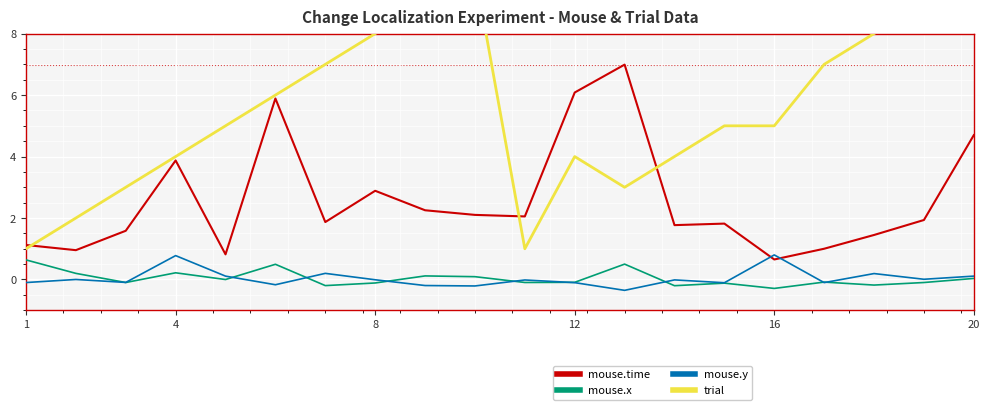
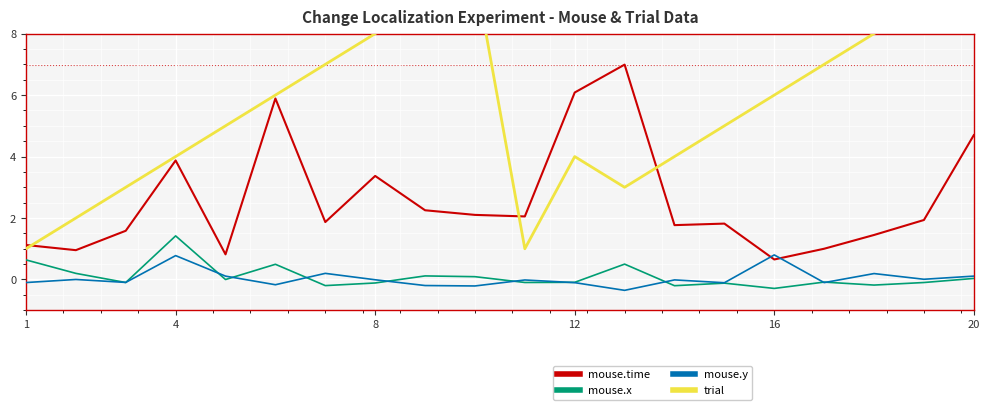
  {
    "mouse.time": {
      "1": 1.1,
      "4": 3.9,
-     "8": 2.9,
+     "8": 3.4,
      "12": 6.1,
      "16": 0.7,
      "20": 4.7
    },
    "mouse.x": {
      "1": 0.6,
-     "4": 0.2,
+     "4": 1.4,
      "8": -0.1,
      "16": -0.3
    },
    "mouse.y": {
      "1": -0.1,
      "4": 0.8,
      "8": 0.0,
      "16": 0.8
    },
    "trial": {
      "1": 1,
      "4": 4,
      "8": 8,
      "12": 4,
-     "16": 5
+     "16": 6
    }
  }
